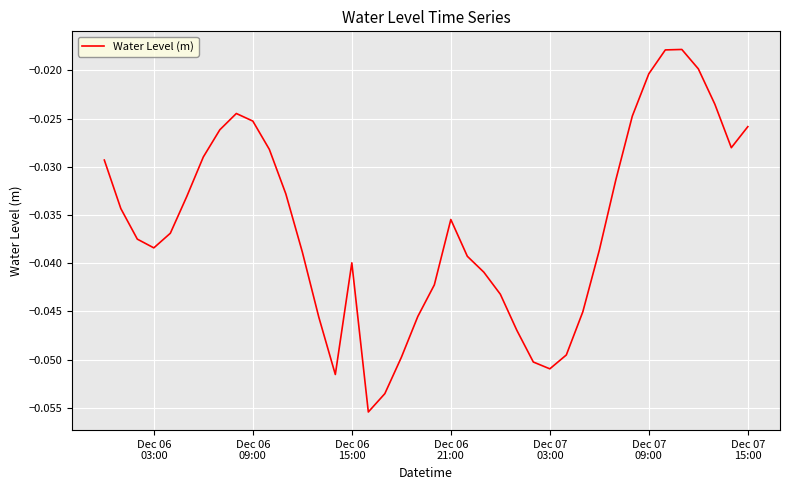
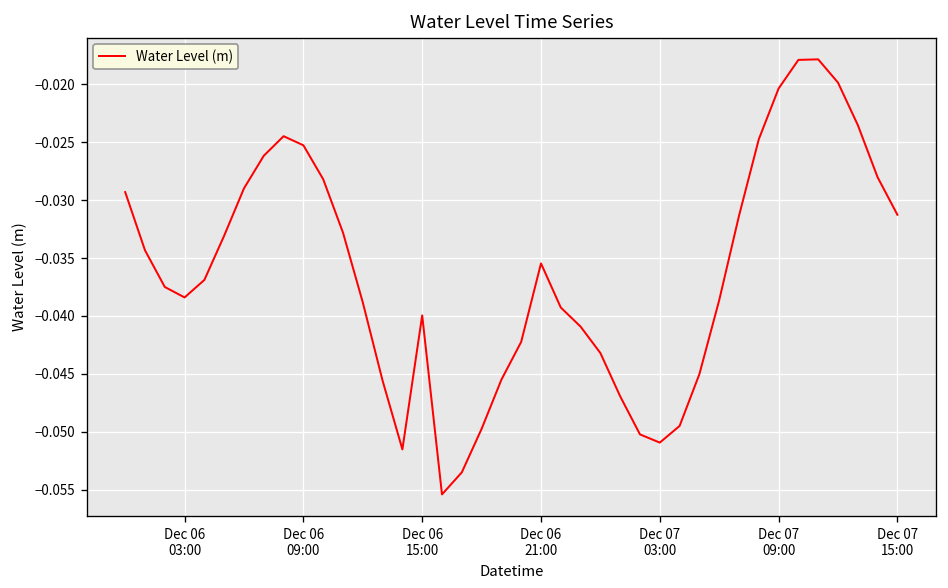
  {
    "Dec 06 03:00": -0.038,
    "Dec 06 09:00": -0.025,
    "Dec 06 15:00": -0.040,
    "Dec 06 21:00": -0.035,
    "Dec 07 03:00": -0.051,
    "Dec 07 09:00": -0.020,
-   "Dec 07 15:00": -0.026
+   "Dec 07 15:00": -0.031
  }
